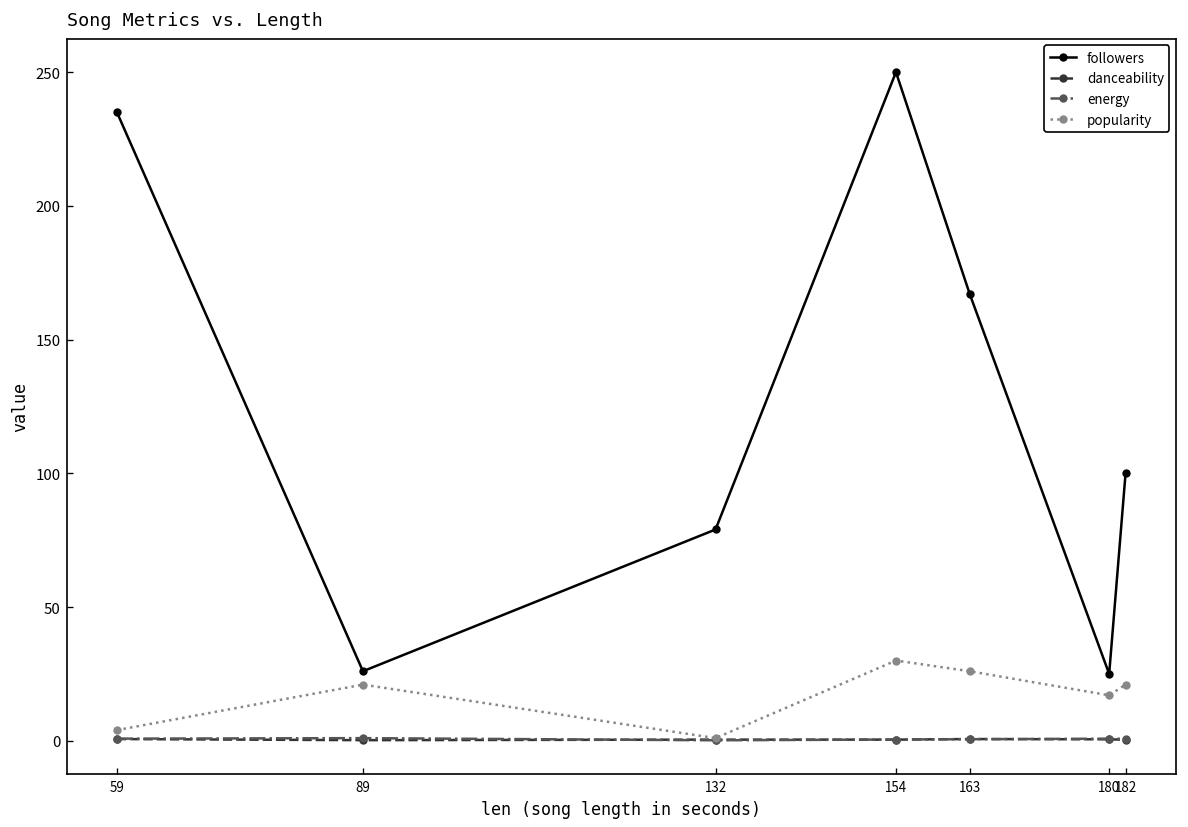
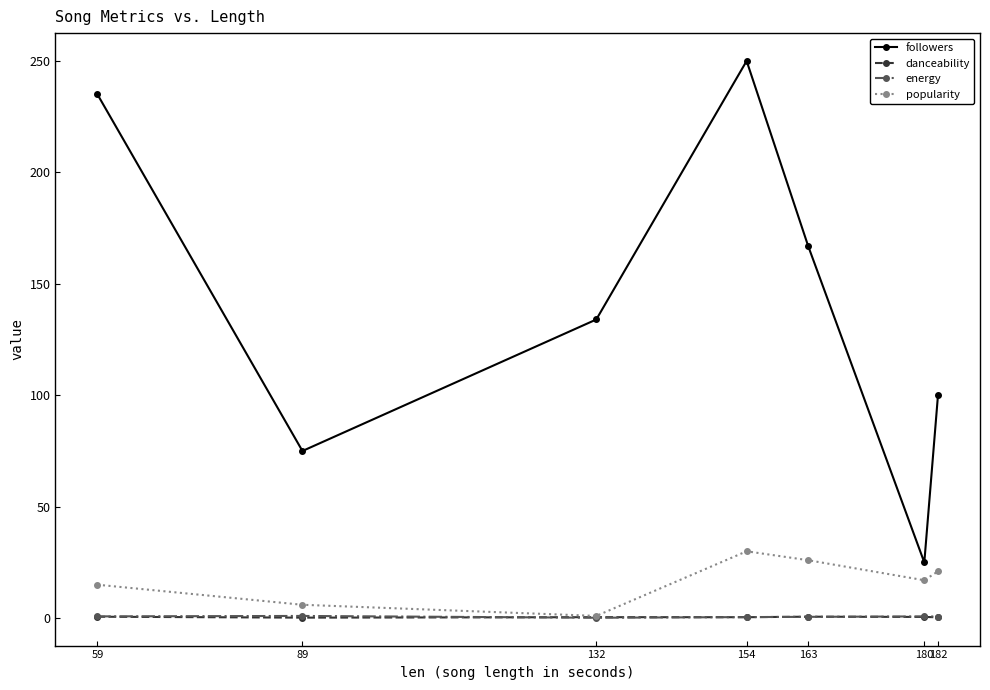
  {
    "followers": {
      "59": 235,
-     "89": 26,
-     "132": 79,
+     "89": 75,
+     "132": 134,
      "154": 250,
      "163": 167
    },
    "popularity": {
-     "59": 4,
-     "89": 21,
+     "59": 15,
+     "89": 6,
      "154": 30,
      "163": 26
    }
  }
